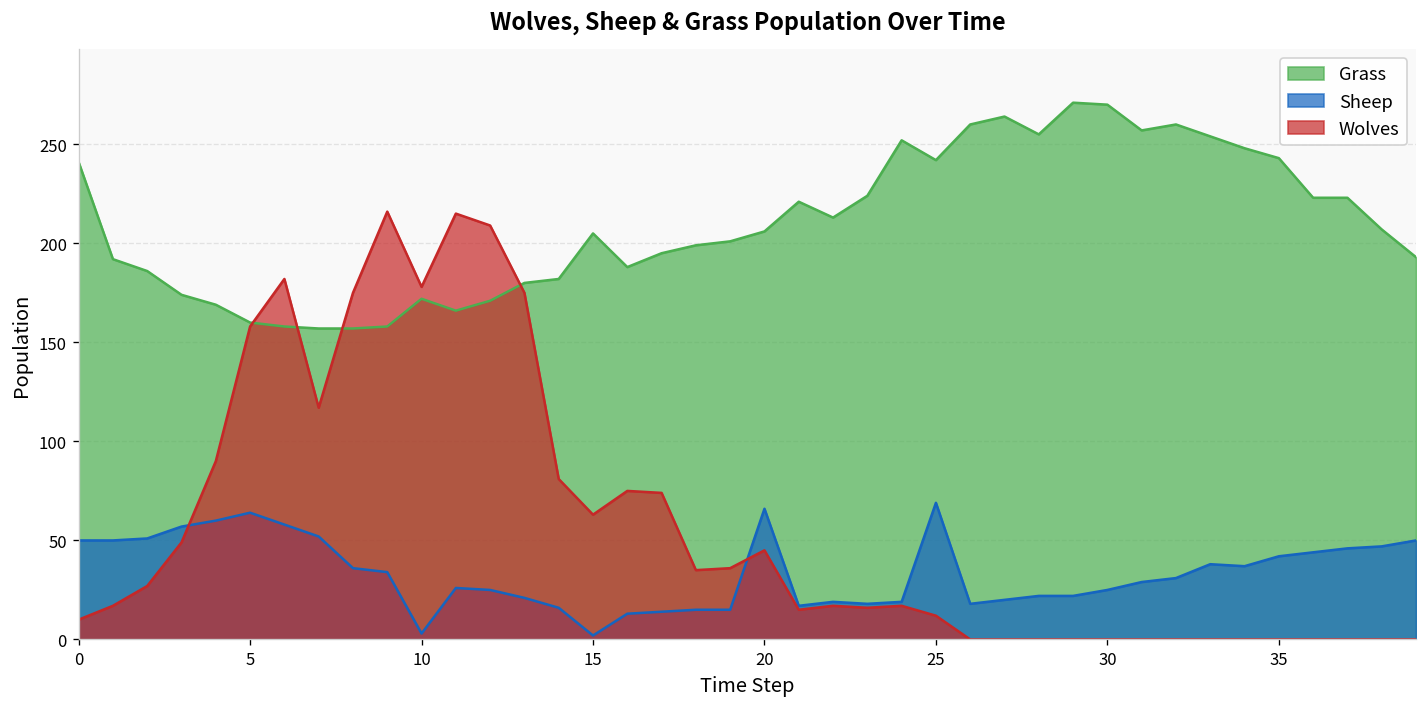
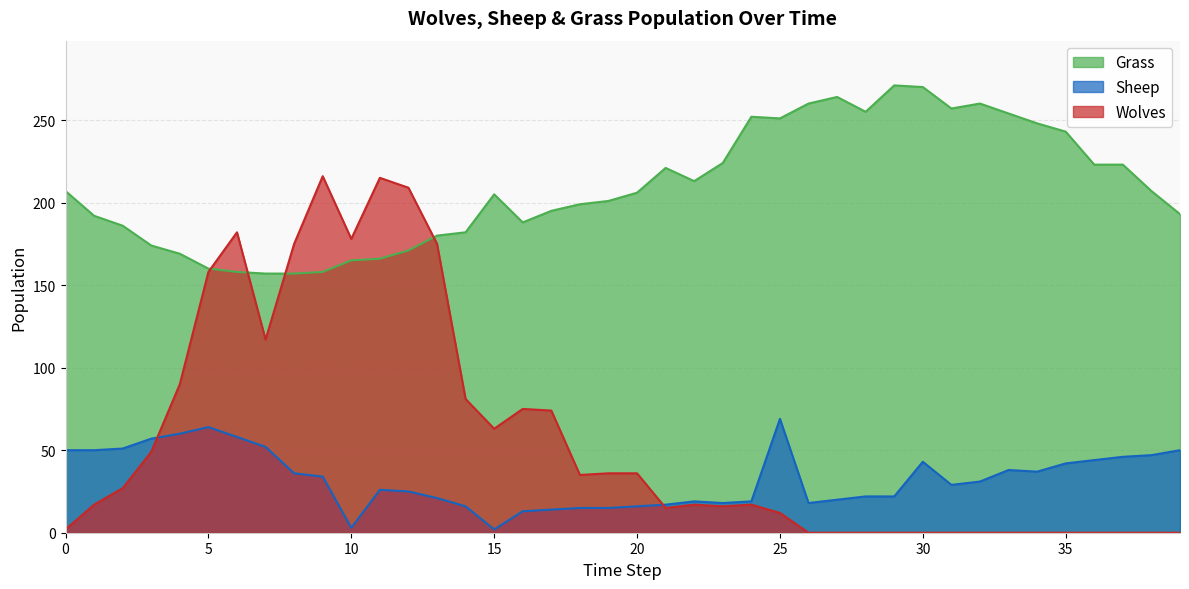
  {
    "Grass": {
-     "0": 241,
+     "0": 207,
      "5": 160,
-     "10": 172,
+     "10": 165,
      "15": 205,
      "20": 206,
-     "25": 242,
+     "25": 251,
      "30": 270,
      "35": 243
    },
    "Sheep": {
      "0": 50,
      "5": 64,
      "10": 3,
      "15": 2,
-     "20": 66,
+     "20": 16,
      "25": 69,
-     "30": 25,
+     "30": 43,
      "35": 42
    },
    "Wolves": {
-     "0": 10,
+     "0": 2,
      "5": 158,
      "10": 178,
      "15": 63,
-     "20": 45,
+     "20": 36,
      "25": 12,
      "30": 0,
      "35": 0
    }
  }
